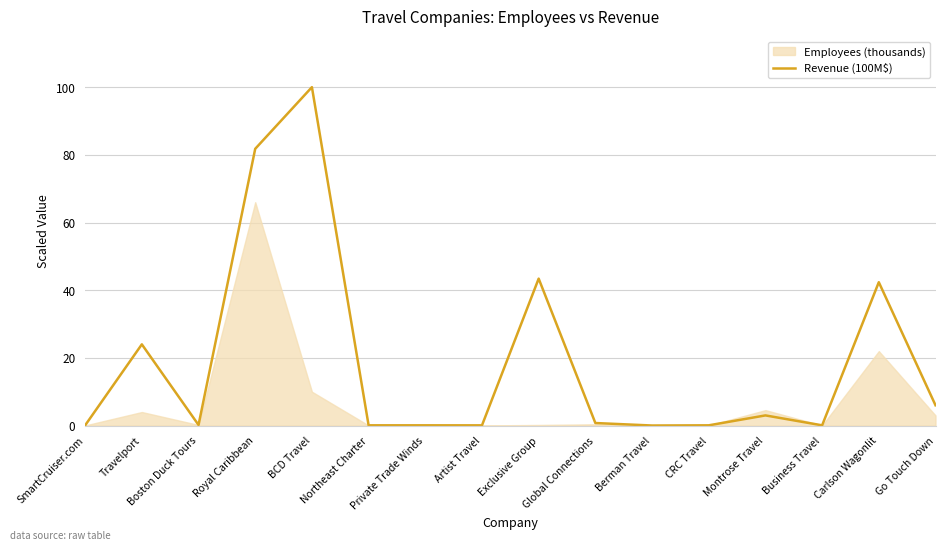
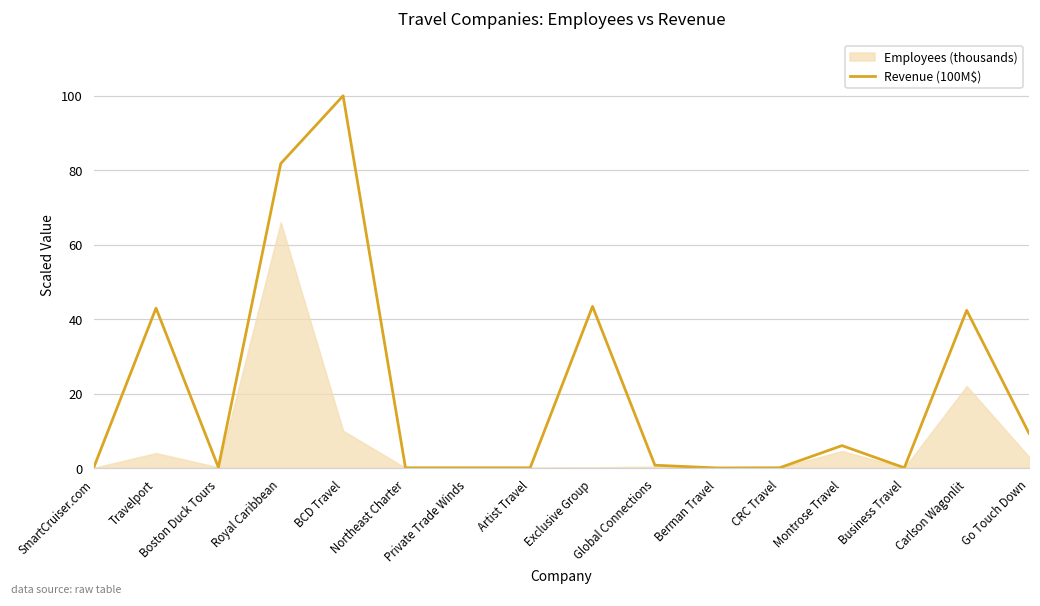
  {
    "Revenue (100M$)": {
-     "Travelport": 24,
+     "Travelport": 43,
      "Royal Caribbean": 82,
      "BCD Travel": 100,
      "Exclusive Group": 43,
-     "Montrose Travel": 3,
+     "Montrose Travel": 6,
      "Carlson Wagonlit": 42,
-     "Go Touch Down": 6
+     "Go Touch Down": 9
    },
    "Employees (thousands)": {
      "Travelport": 4,
      "Royal Caribbean": 66,
      "BCD Travel": 10,
      "Montrose Travel": 5,
      "Carlson Wagonlit": 22,
      "Go Touch Down": 3
    }
  }
